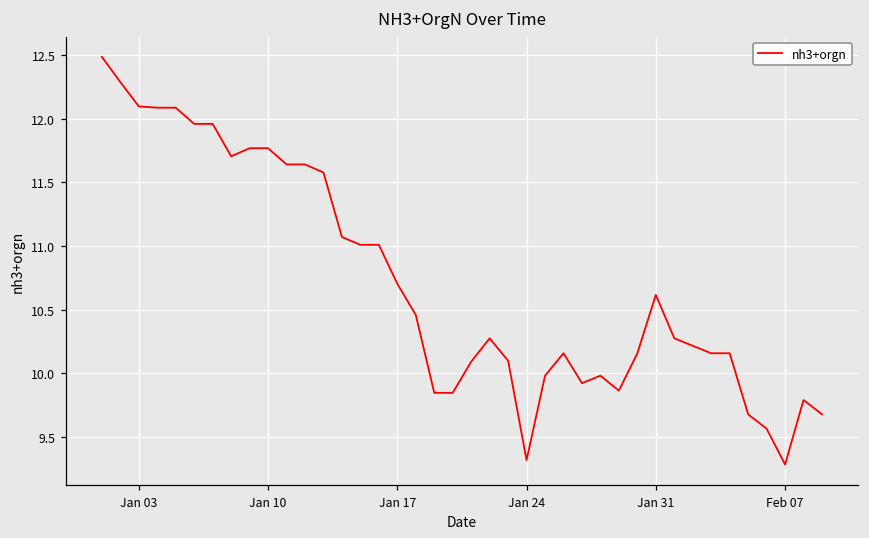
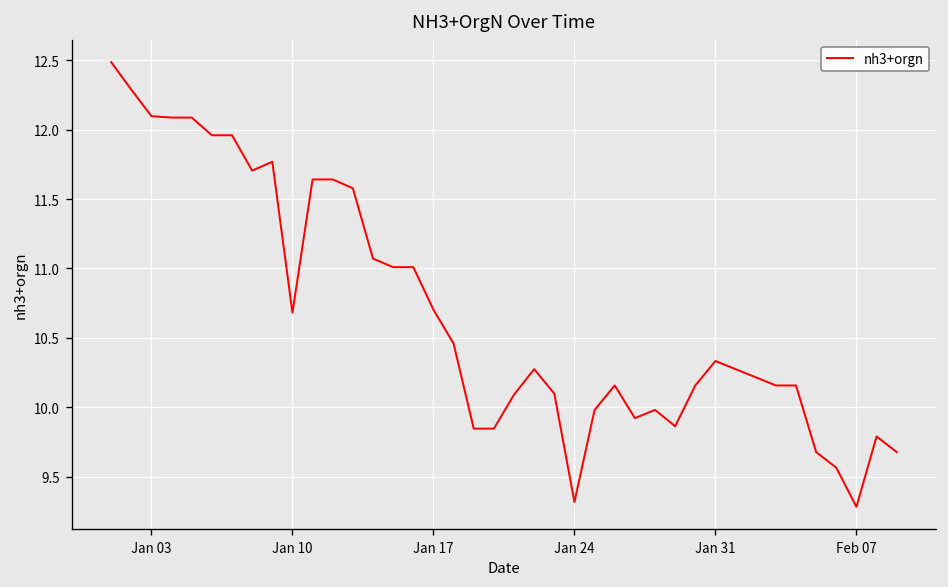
  {
    "Jan 03": 12.10,
-   "Jan 10": 11.77,
+   "Jan 10": 10.68,
    "Jan 17": 10.70,
    "Jan 24": 9.32,
-   "Jan 31": 10.62,
+   "Jan 31": 10.33,
    "Feb 07": 9.28
  }
